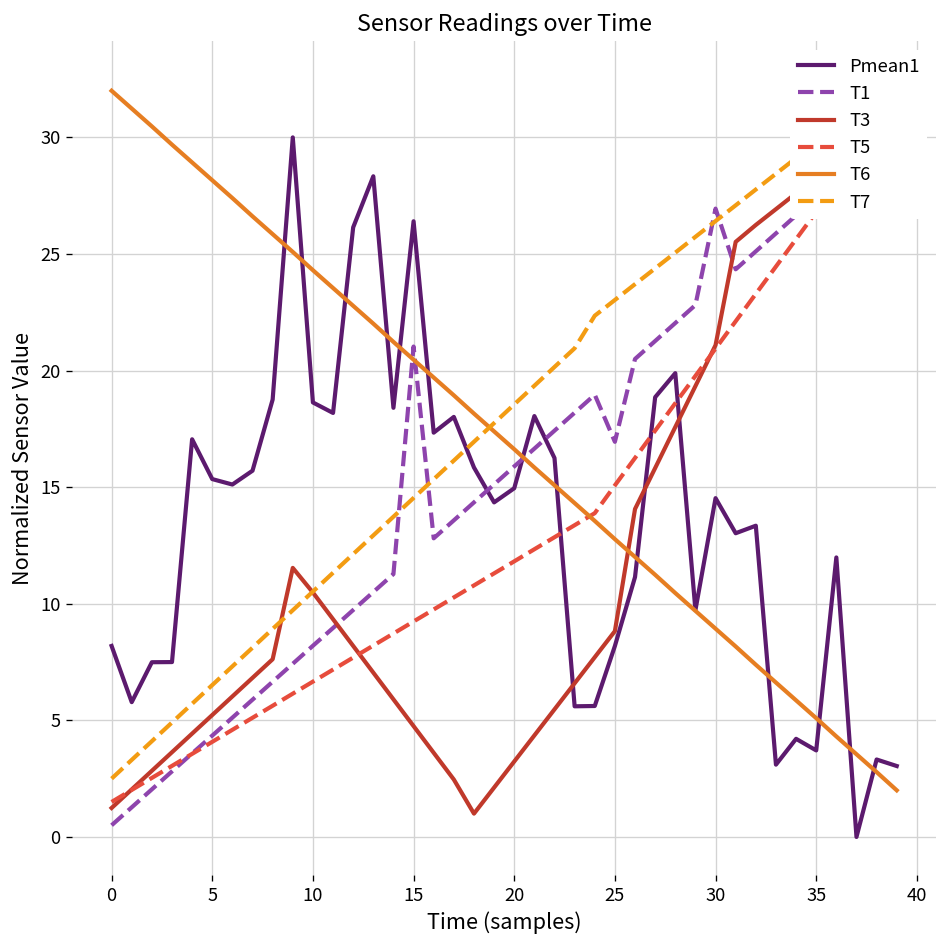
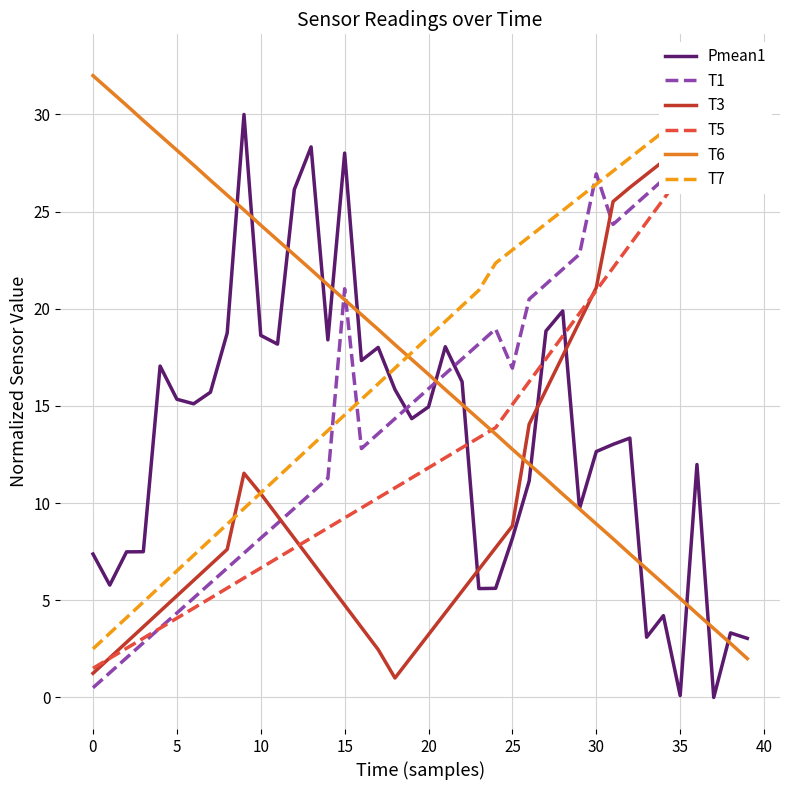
  {
    "Pmean1": {
-     "0": 8.2,
+     "0": 7.4,
      "5": 15.3,
      "10": 18.6,
-     "15": 26.4,
+     "15": 28.0,
      "20": 15.0,
      "25": 8.2,
-     "30": 14.5,
-     "35": 3.7
+     "30": 12.7,
+     "35": 0.1
    },
    "T1": {
      "0": 0.5,
      "5": 4.3,
      "10": 8.2,
      "15": 21.0,
      "20": 15.9,
      "25": 16.9,
      "30": 26.9
    }
  }
